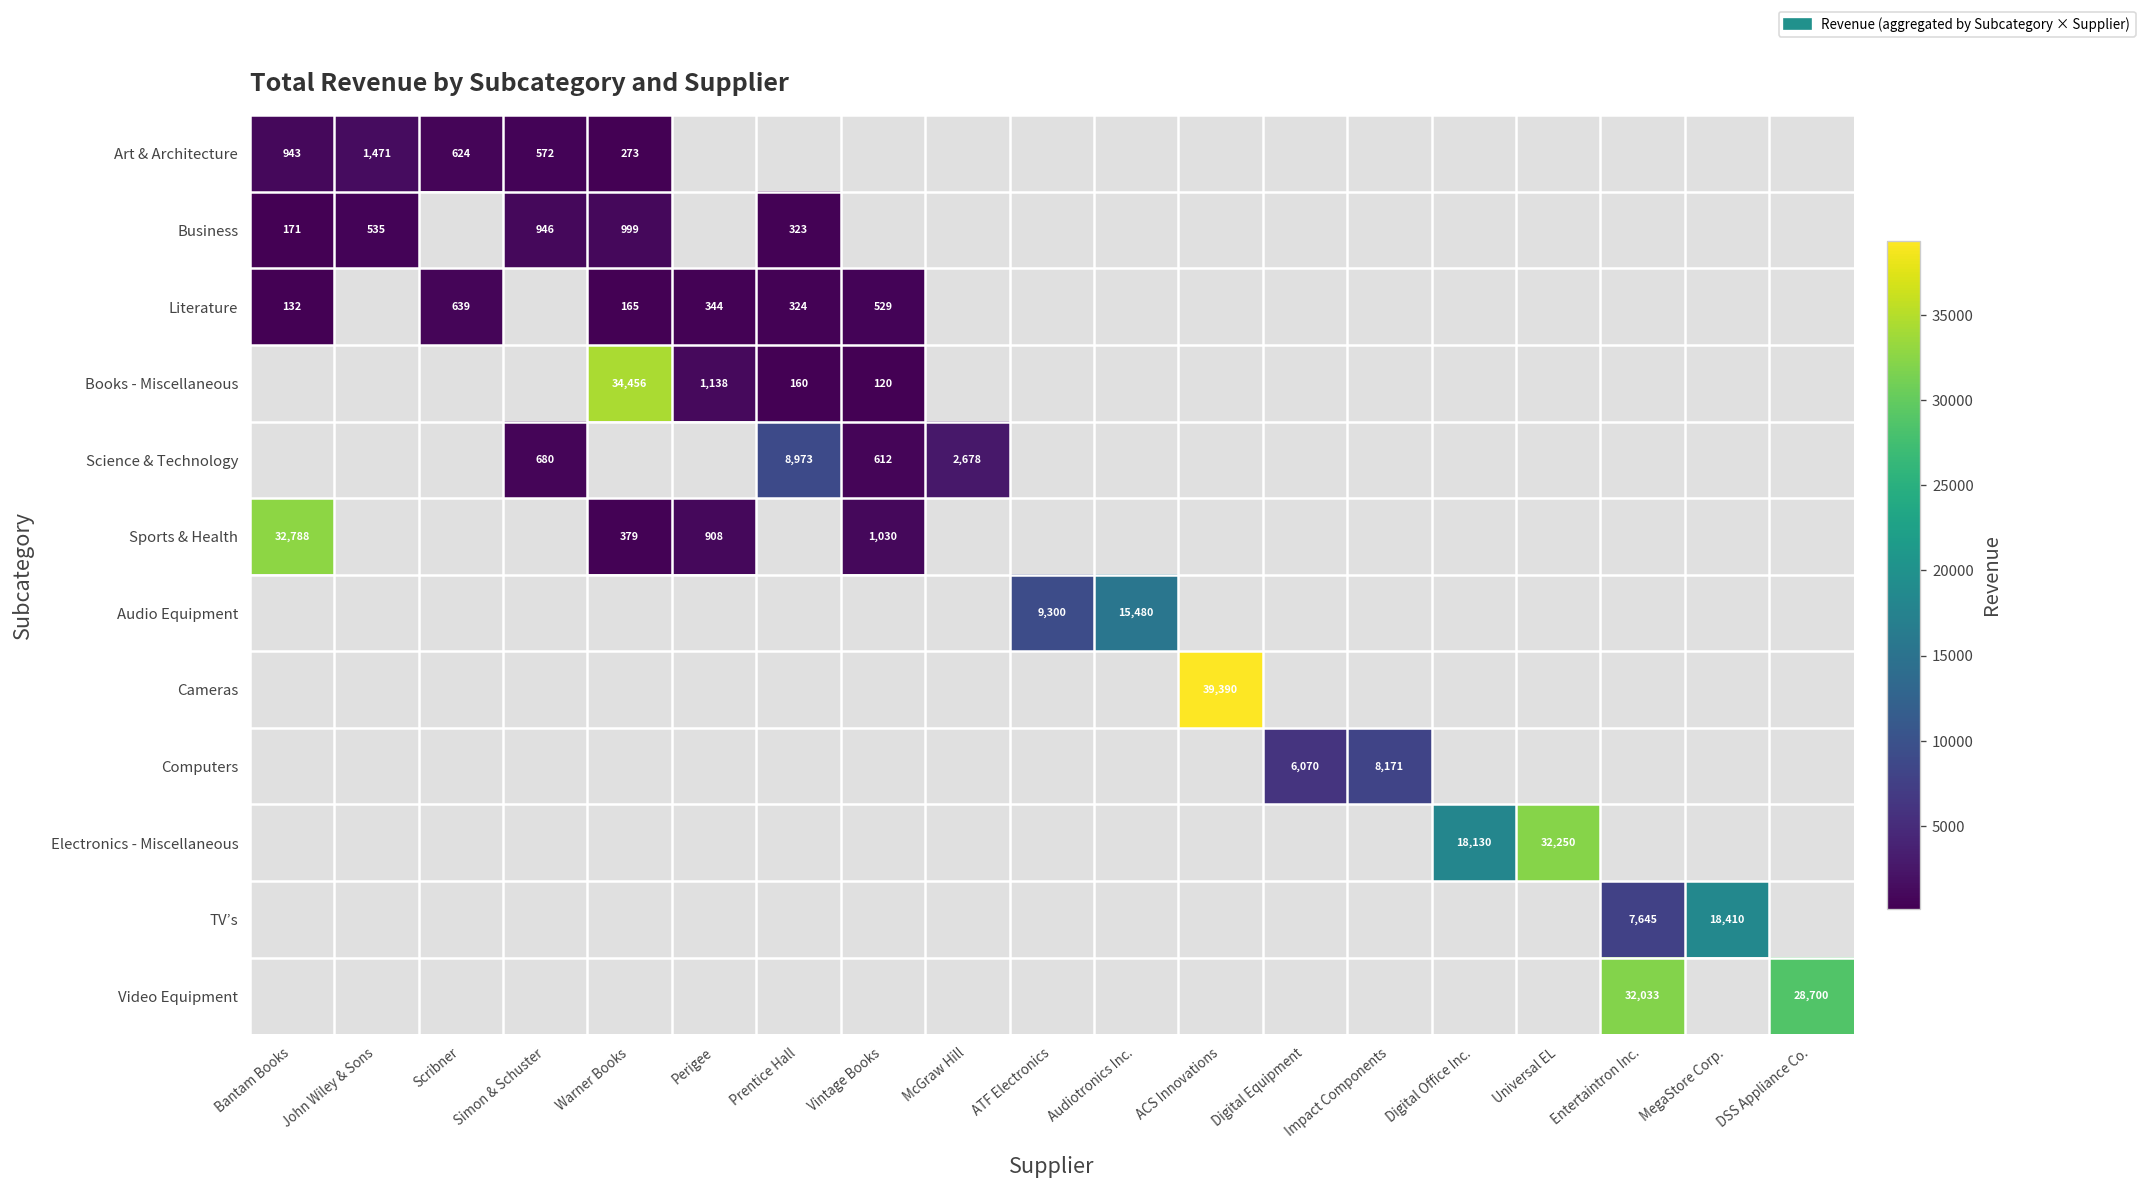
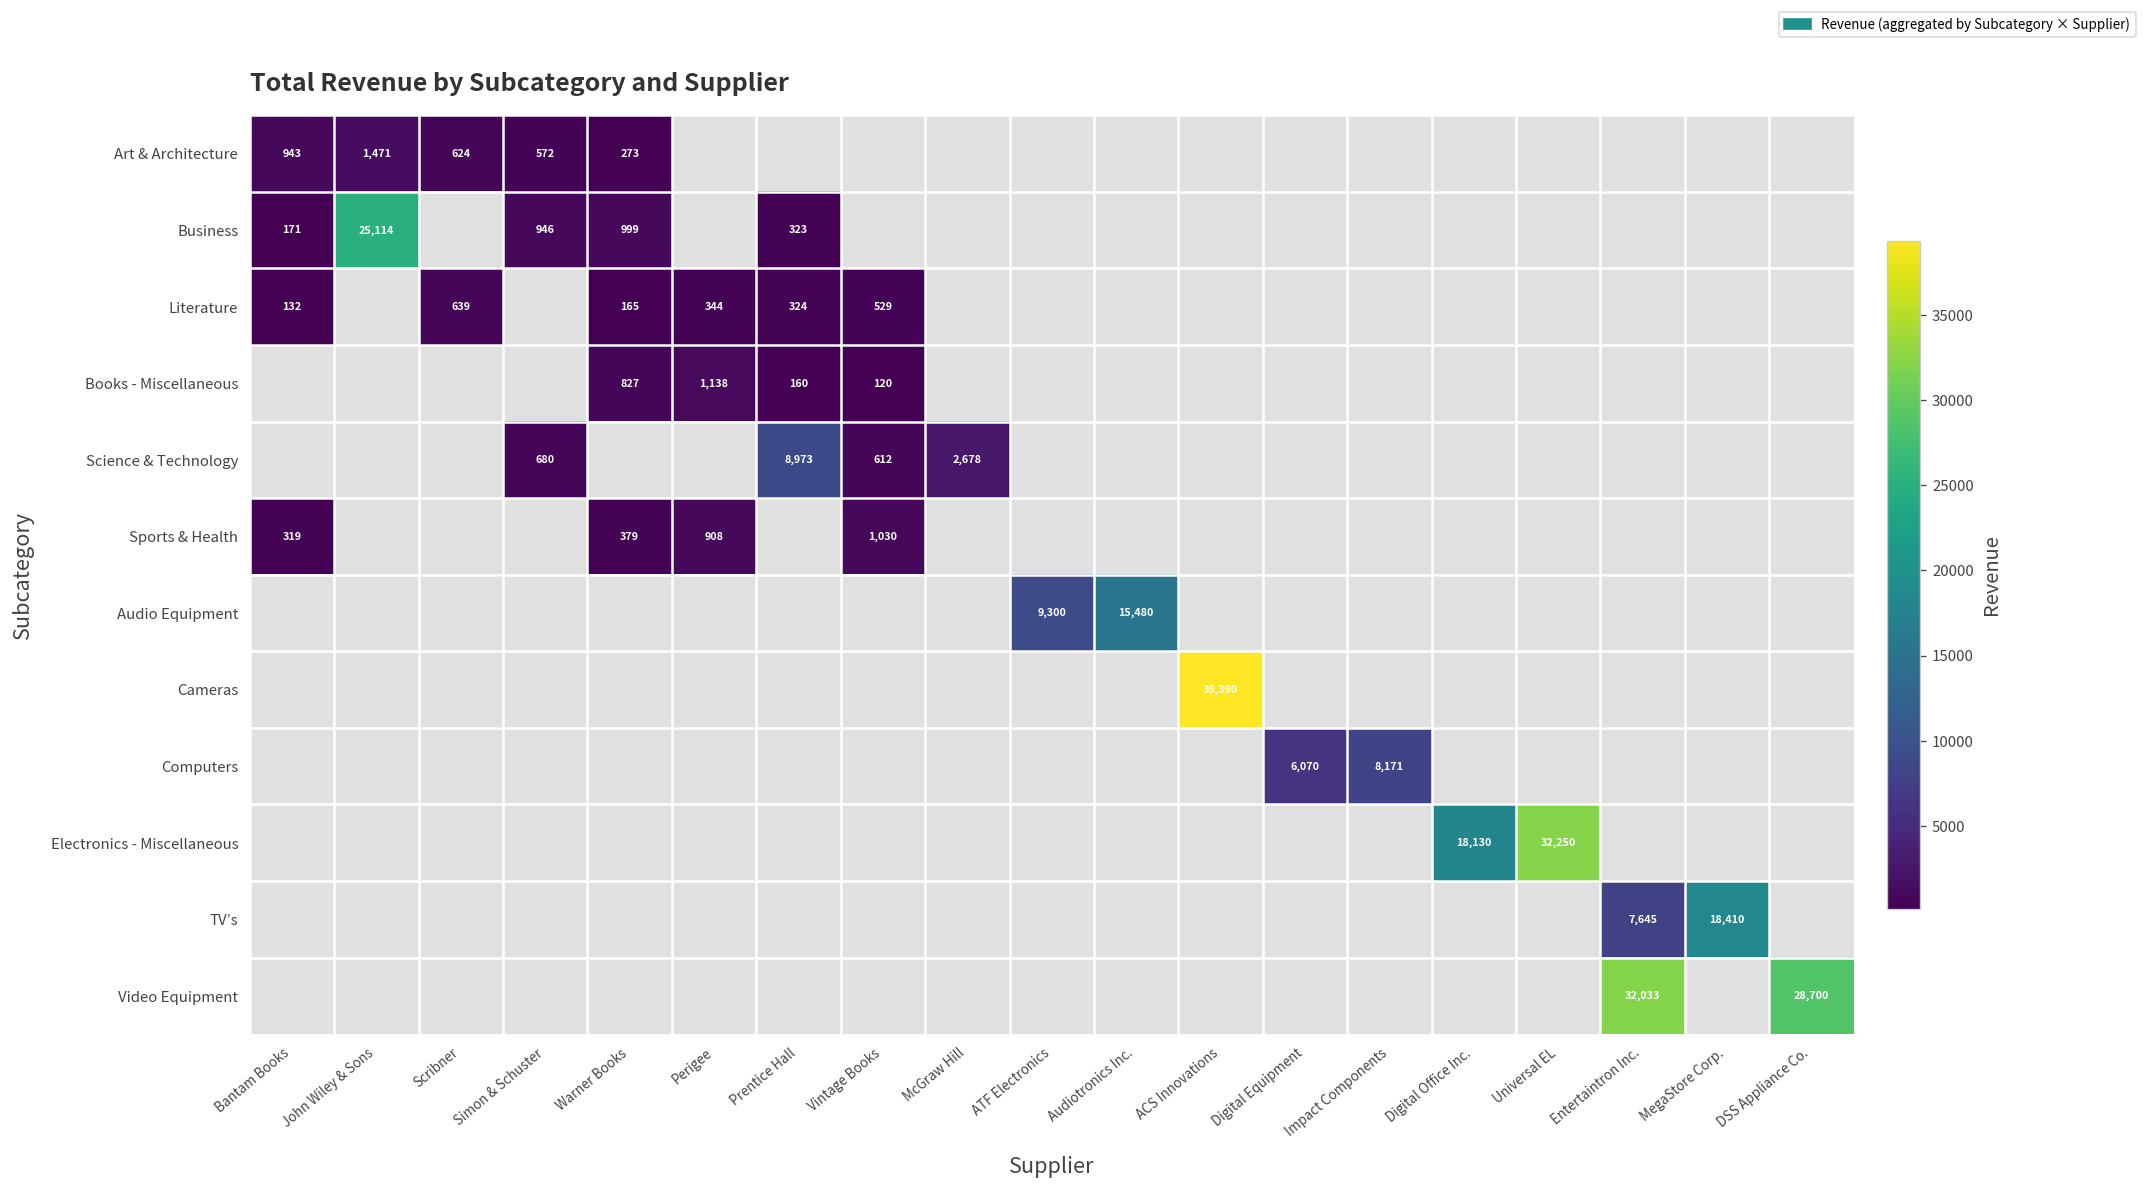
  {
    "Art & Architecture": {
      "Bantam Books": "943",
      "John Wiley & Sons": "1,471",
      "Scribner": "624",
      "Simon & Schuster": "572",
      "Warner Books": "273"
    },
    "Business": {
      "Bantam Books": "171",
-     "John Wiley & Sons": "535",
+     "John Wiley & Sons": "25,114",
      "Simon & Schuster": "946",
      "Warner Books": "999",
      "Prentice Hall": "323"
    },
    "Literature": {
      "Bantam Books": "132",
      "Scribner": "639",
      "Warner Books": "165",
      "Perigee": "344",
      "Prentice Hall": "324",
      "Vintage Books": "529"
    },
    "Books - Miscellaneous": {
-     "Warner Books": "34,456",
+     "Warner Books": "827",
      "Perigee": "1,138",
      "Prentice Hall": "160",
      "Vintage Books": "120"
    },
    "Science & Technology": {
      "Simon & Schuster": "680",
      "Prentice Hall": "8,973",
      "Vintage Books": "612",
      "McGraw Hill": "2,678"
    },
    "Sports & Health": {
-     "Bantam Books": "32,788",
+     "Bantam Books": "319",
      "Warner Books": "379",
      "Perigee": "908",
      "Vintage Books": "1,030"
    },
    "Audio Equipment": {
      "ATF Electronics": "9,300",
      "Audiotronics Inc.": "15,480"
    },
    "Cameras": {
      "ACS Innovations": "39,390"
    },
    "Computers": {
      "Digital Equipment": "6,070",
      "Impact Components": "8,171"
    },
    "Electronics - Miscellaneous": {
      "Digital Office Inc.": "18,130",
      "Universal EL": "32,250"
    },
    "TV’s": {
      "Entertaintron Inc.": "7,645",
      "MegaStore Corp.": "18,410"
    },
    "Video Equipment": {
      "Entertaintron Inc.": "32,033",
      "DSS Appliance Co.": "28,700"
    }
  }
